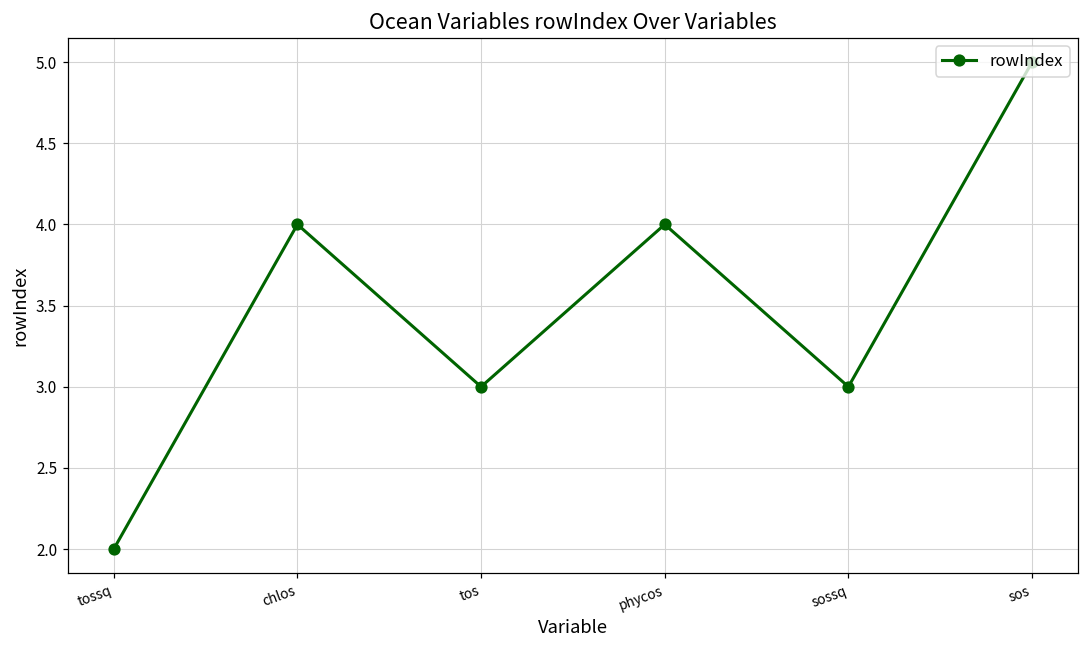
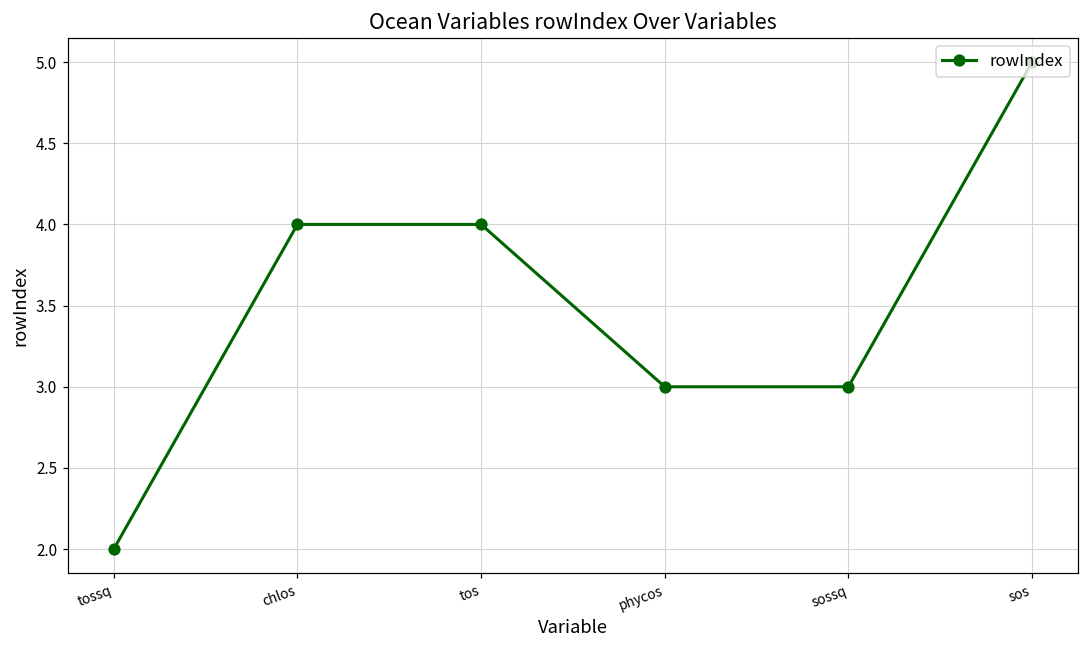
  {
    "tossq": 2,
    "chlos": 4,
-   "tos": 3,
-   "phycos": 4,
+   "tos": 4,
+   "phycos": 3,
    "sossq": 3
  }
